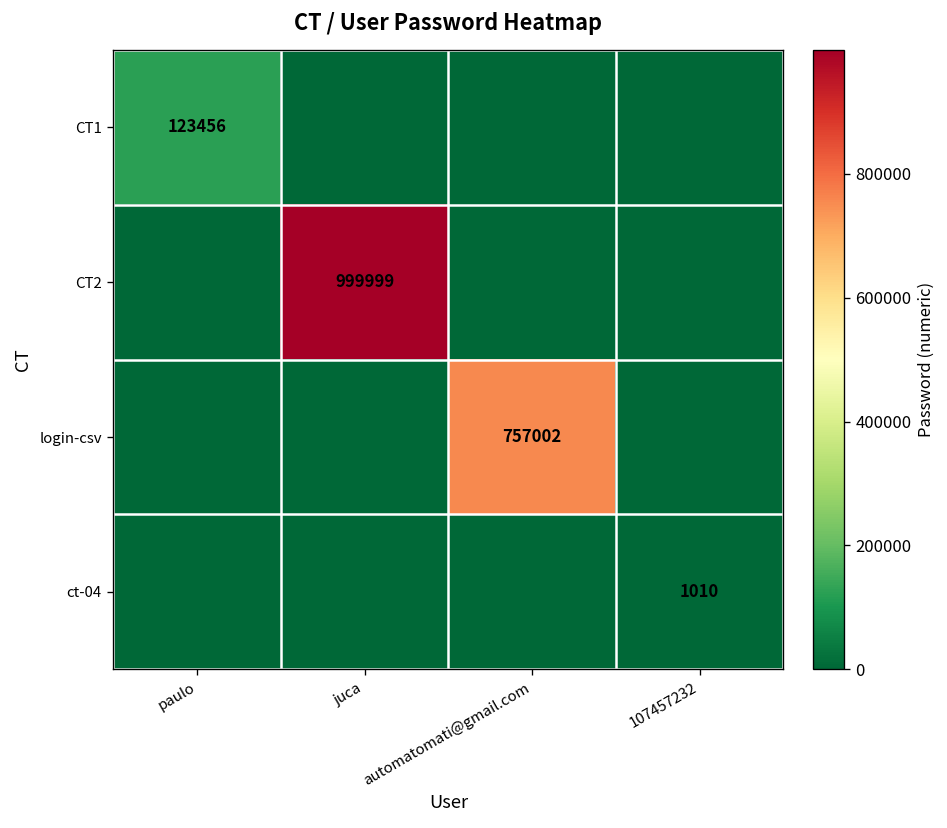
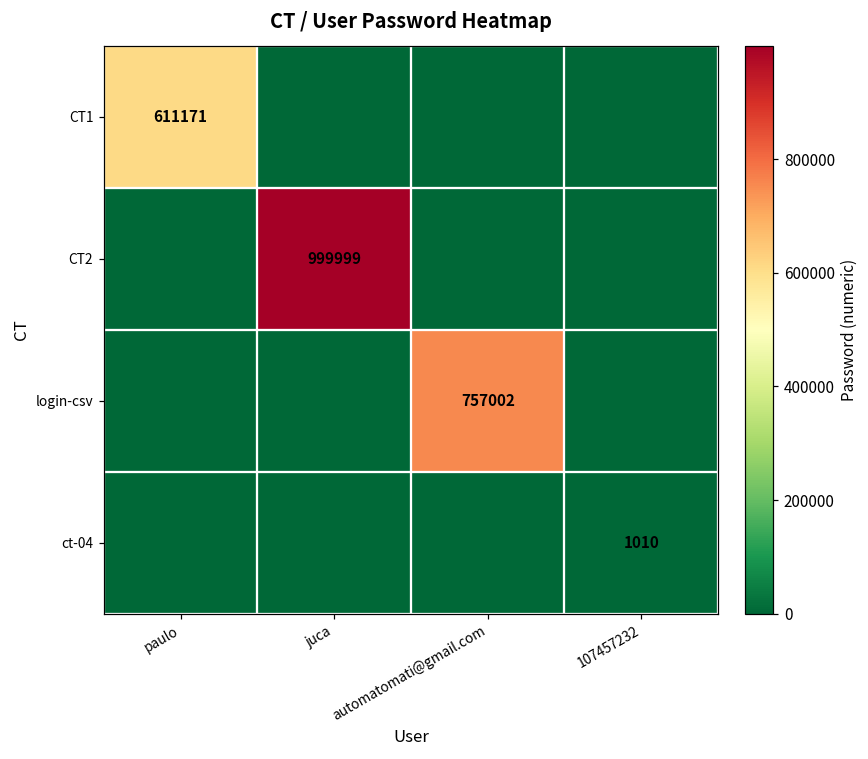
  {
    "CT1": {
-     "paulo": 123456
+     "paulo": 611171
    },
    "CT2": {
      "juca": 999999
    },
    "login-csv": {
      "automatomati@gmail.com": 757002
    },
    "ct-04": {
      "107457232": 1010
    }
  }
